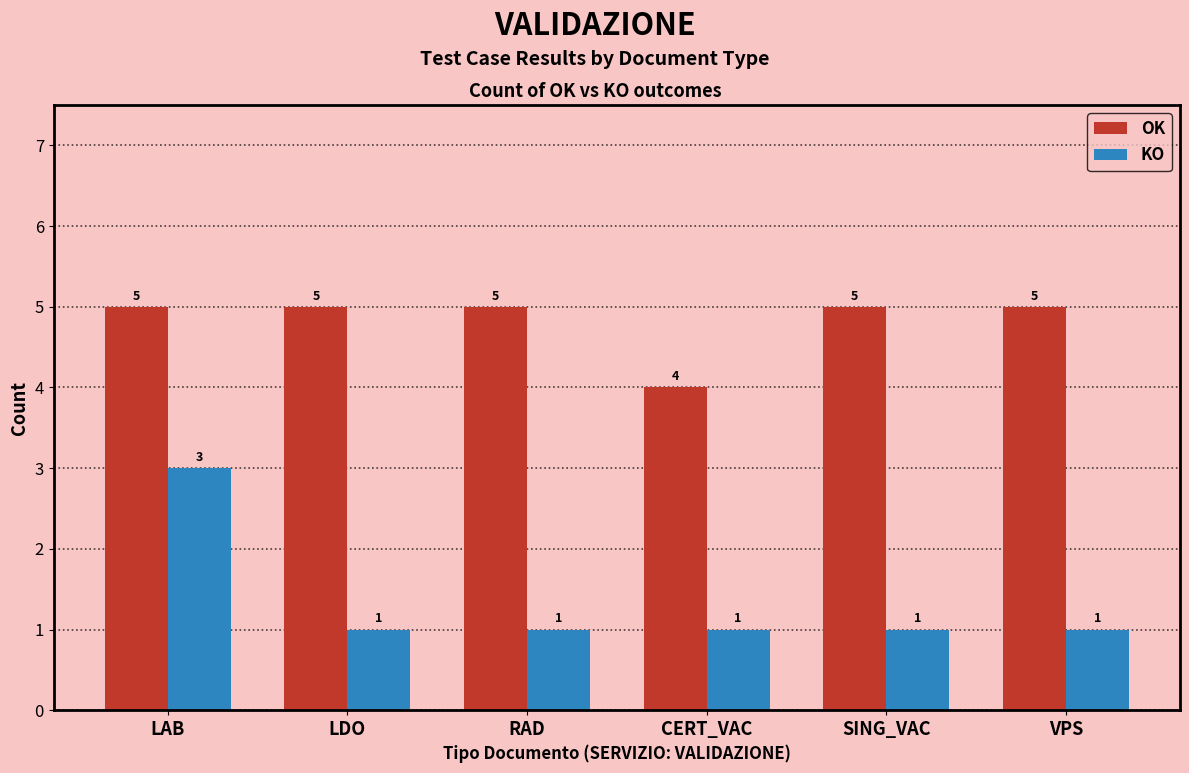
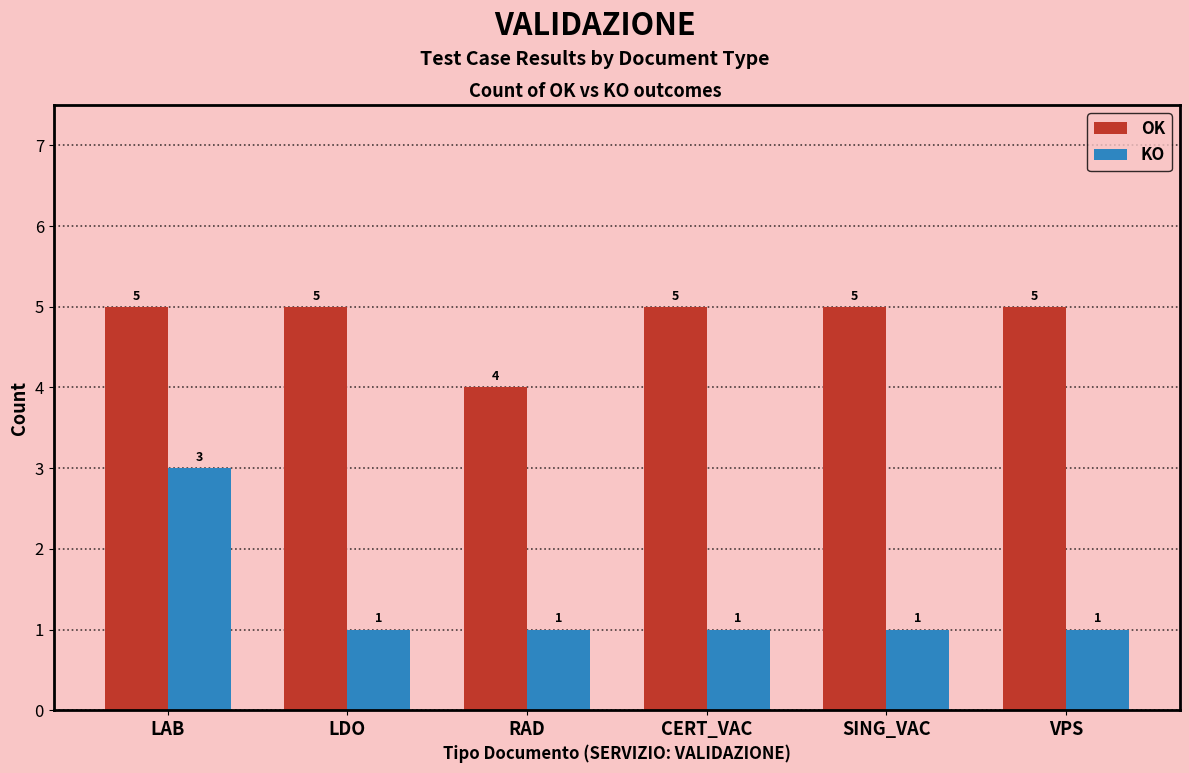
  {
    "OK": {
      "LAB": 5,
      "LDO": 5,
-     "RAD": 5,
-     "CERT_VAC": 4,
+     "RAD": 4,
+     "CERT_VAC": 5,
      "SING_VAC": 5,
      "VPS": 5
    },
    "KO": {
      "LAB": 3,
      "LDO": 1,
      "RAD": 1,
      "CERT_VAC": 1,
      "SING_VAC": 1,
      "VPS": 1
    }
  }
